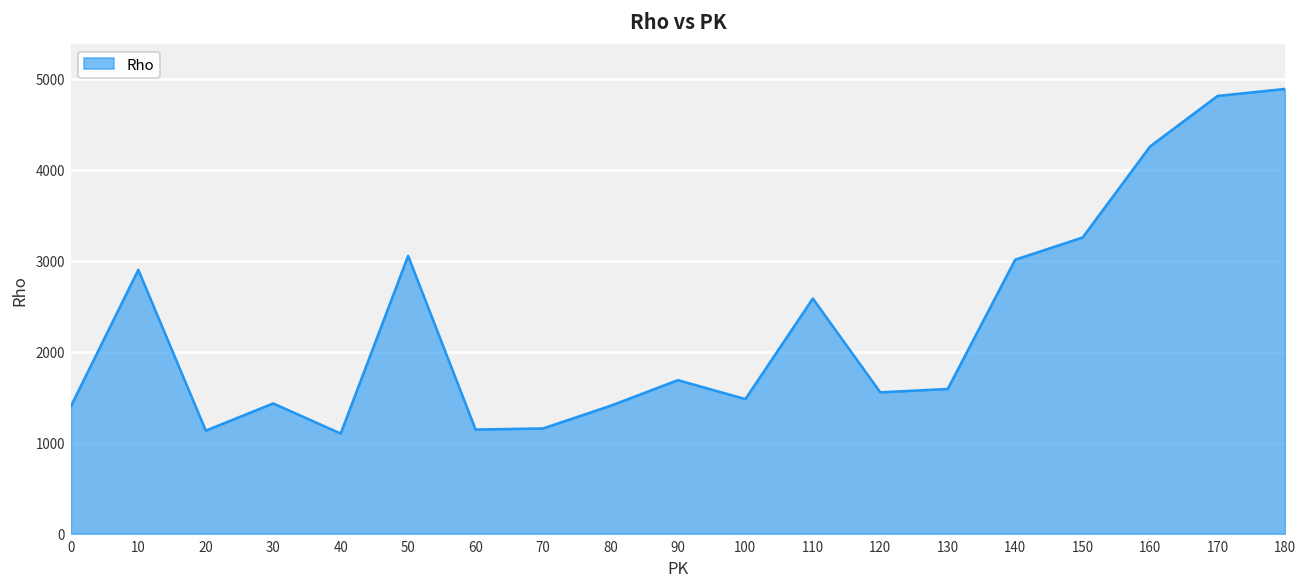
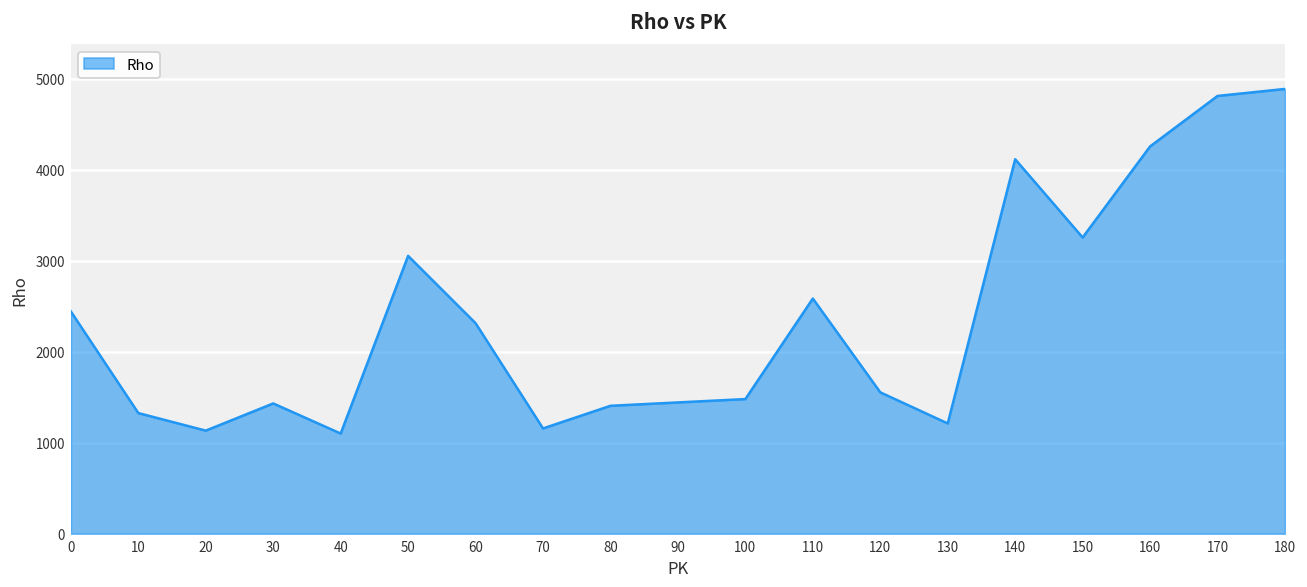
  {
-   "0": 1400,
-   "10": 2900,
+   "0": 2400,
+   "10": 1300,
    "20": 1100,
    "30": 1400,
    "40": 1100,
    "50": 3100,
-   "60": 1100,
+   "60": 2300,
    "70": 1200,
    "80": 1400,
-   "90": 1700,
+   "90": 1400,
    "100": 1500,
    "110": 2600,
    "120": 1600,
-   "130": 1600,
-   "140": 3000,
+   "130": 1200,
+   "140": 4100,
    "150": 3300,
    "160": 4300,
    "170": 4800,
    "180": 4900
  }
